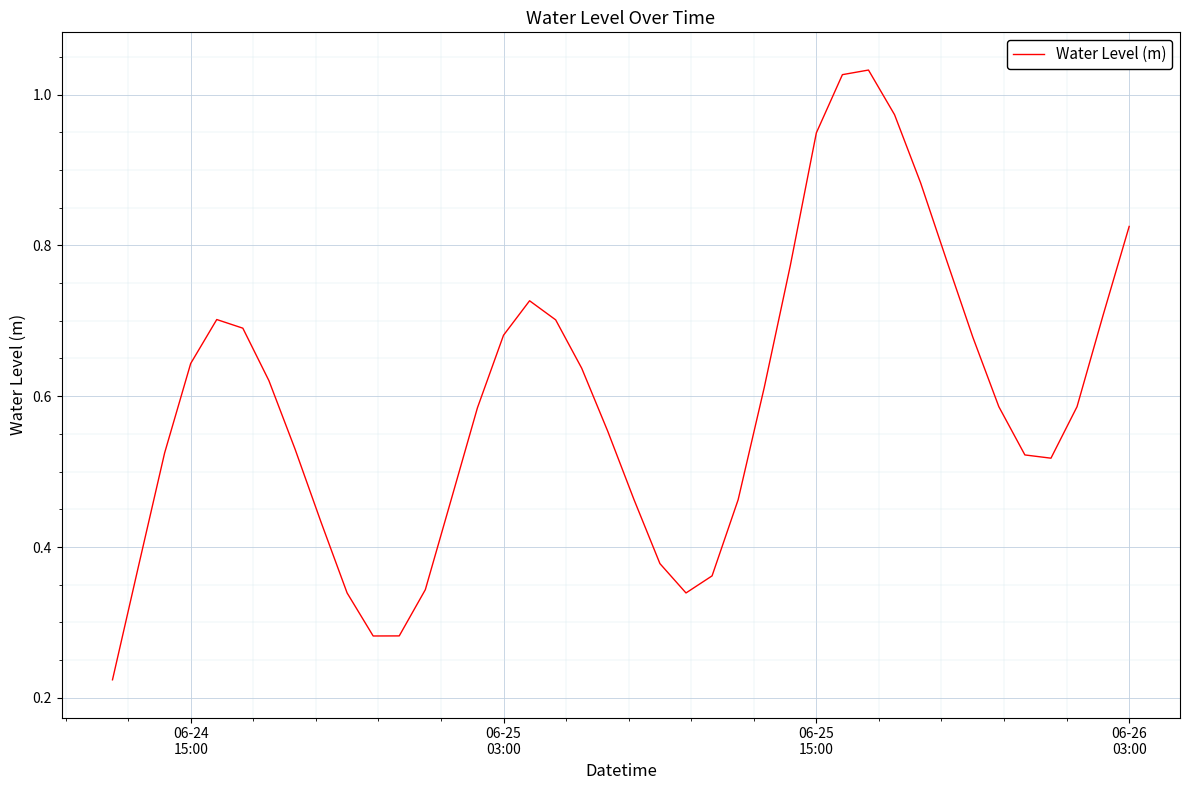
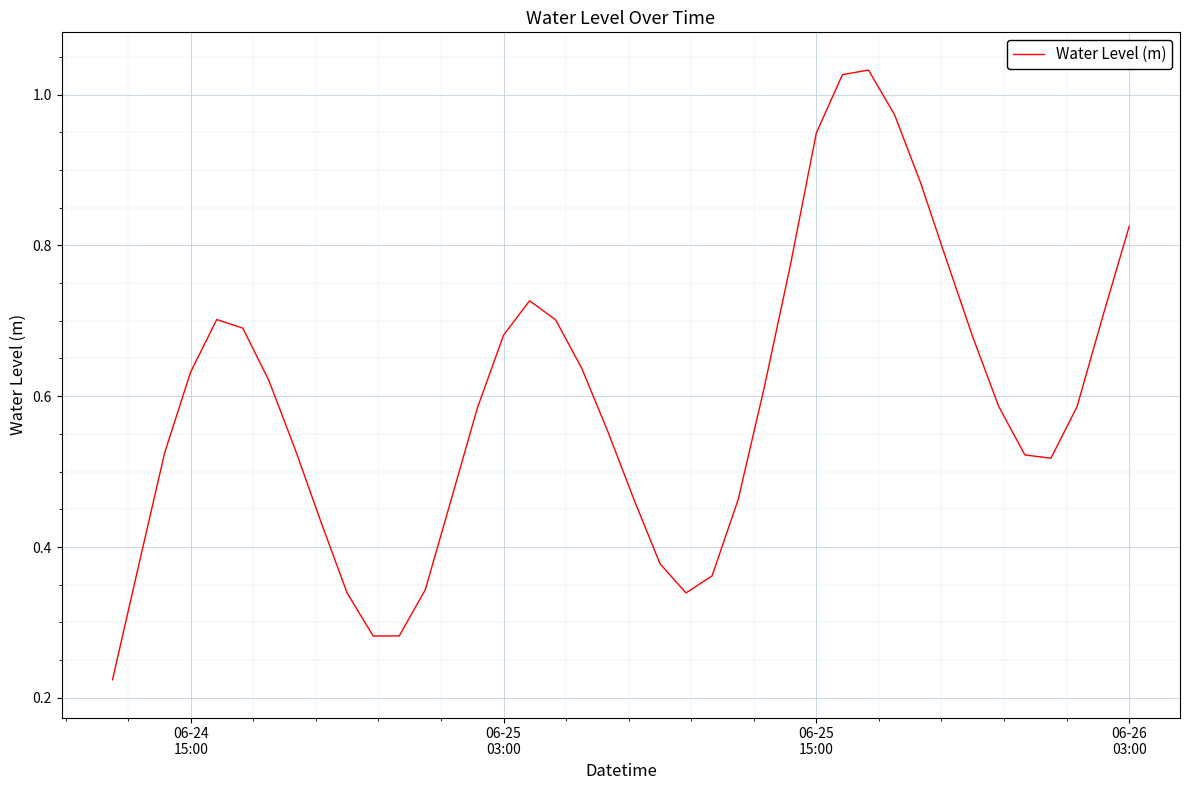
  {
-   "06-24 15:00": 0.64,
+   "06-24 15:00": 0.63,
    "06-25 03:00": 0.68,
    "06-25 15:00": 0.95,
    "06-26 03:00": 0.83
  }
